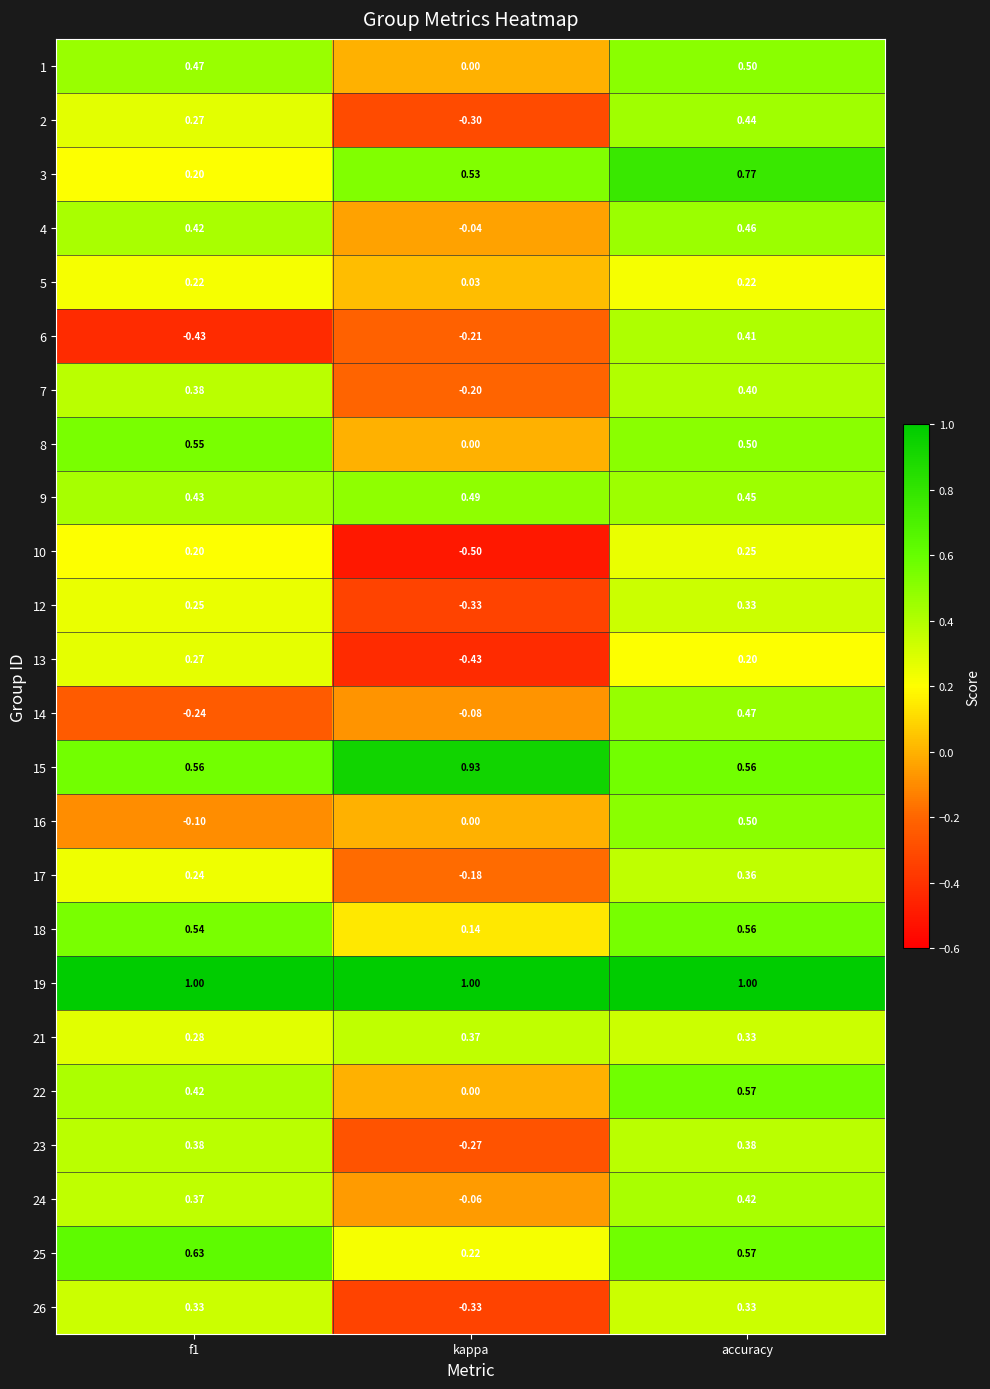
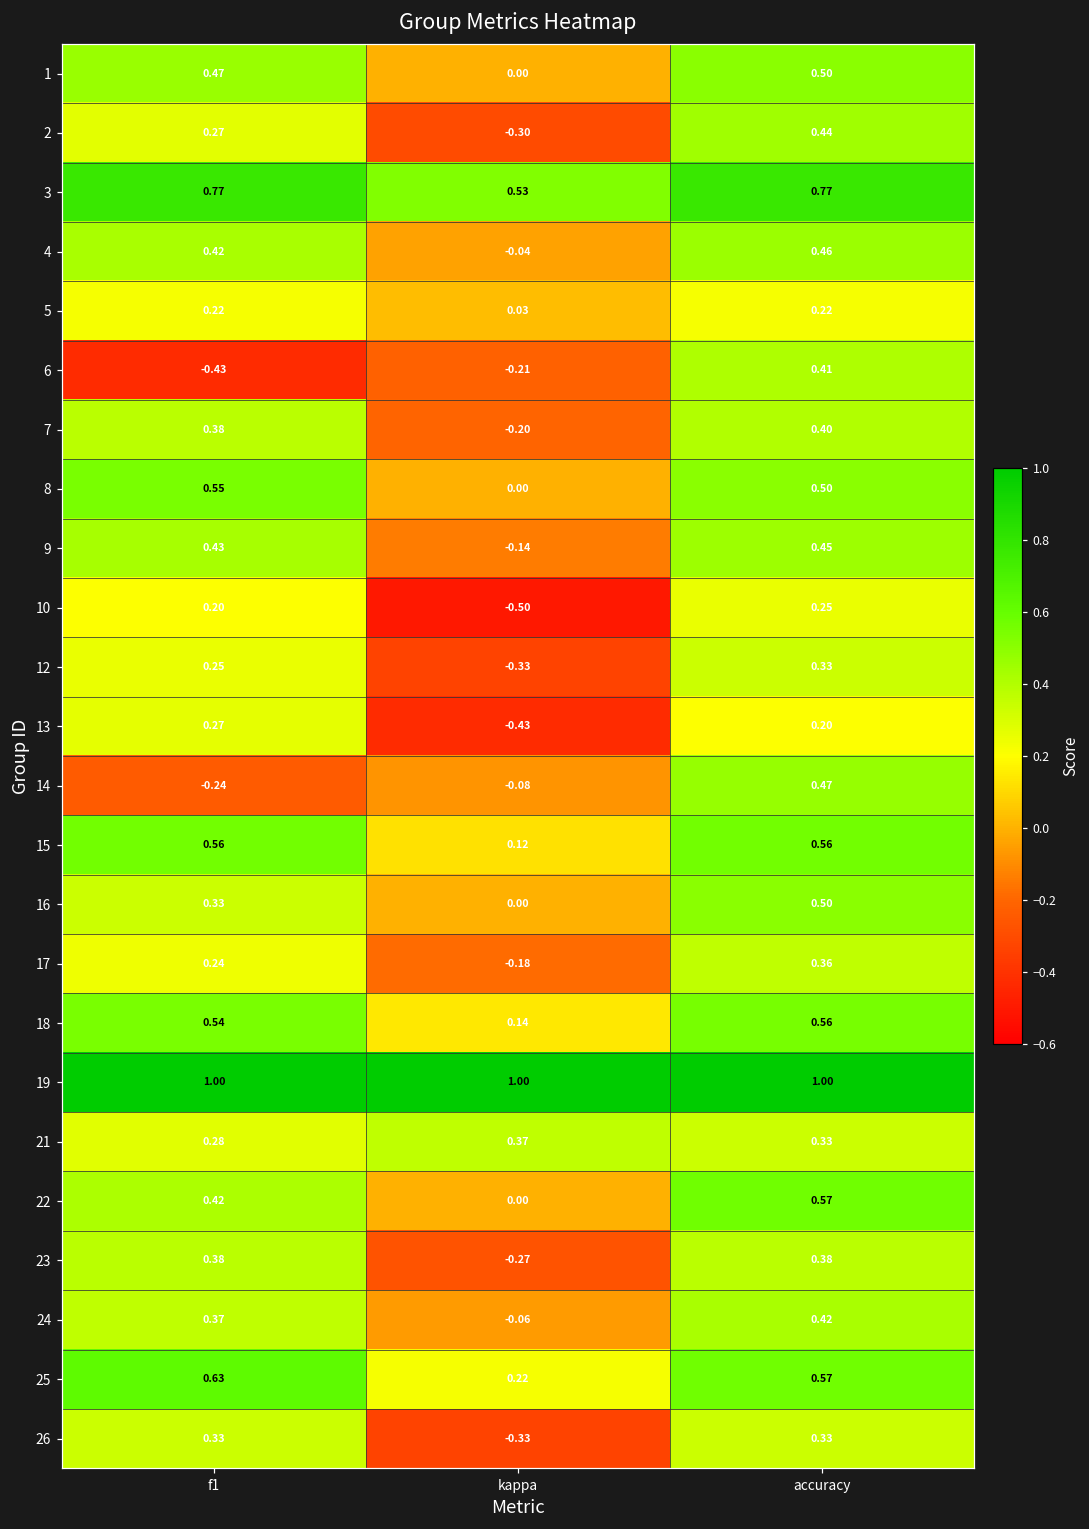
  {
    "1": {
      "f1": 0.47,
      "kappa": 0.00,
      "accuracy": 0.50
    },
    "2": {
      "f1": 0.27,
      "kappa": -0.30,
      "accuracy": 0.44
    },
    "3": {
-     "f1": 0.20,
+     "f1": 0.77,
      "kappa": 0.53,
      "accuracy": 0.77
    },
    "4": {
      "f1": 0.42,
      "kappa": -0.04,
      "accuracy": 0.46
    },
    "5": {
      "f1": 0.22,
      "kappa": 0.03,
      "accuracy": 0.22
    },
    "6": {
      "f1": -0.43,
      "kappa": -0.21,
      "accuracy": 0.41
    },
    "7": {
      "f1": 0.38,
      "kappa": -0.20,
      "accuracy": 0.40
    },
    "8": {
      "f1": 0.55,
      "kappa": 0.00,
      "accuracy": 0.50
    },
    "9": {
      "f1": 0.43,
-     "kappa": 0.49,
+     "kappa": -0.14,
      "accuracy": 0.45
    },
    "10": {
      "f1": 0.20,
      "kappa": -0.50,
      "accuracy": 0.25
    },
    "12": {
      "f1": 0.25,
      "kappa": -0.33,
      "accuracy": 0.33
    },
    "13": {
      "f1": 0.27,
      "kappa": -0.43,
      "accuracy": 0.20
    },
    "14": {
      "f1": -0.24,
      "kappa": -0.08,
      "accuracy": 0.47
    },
    "15": {
      "f1": 0.56,
-     "kappa": 0.93,
+     "kappa": 0.12,
      "accuracy": 0.56
    },
    "16": {
-     "f1": -0.10,
+     "f1": 0.33,
      "kappa": 0.00,
      "accuracy": 0.50
    },
    "17": {
      "f1": 0.24,
      "kappa": -0.18,
      "accuracy": 0.36
    },
    "18": {
      "f1": 0.54,
      "kappa": 0.14,
      "accuracy": 0.56
    },
    "19": {
      "f1": 1.00,
      "kappa": 1.00,
      "accuracy": 1.00
    },
    "21": {
      "f1": 0.28,
      "kappa": 0.37,
      "accuracy": 0.33
    },
    "22": {
      "f1": 0.42,
      "kappa": 0.00,
      "accuracy": 0.57
    },
    "23": {
      "f1": 0.38,
      "kappa": -0.27,
      "accuracy": 0.38
    },
    "24": {
      "f1": 0.37,
      "kappa": -0.06,
      "accuracy": 0.42
    },
    "25": {
      "f1": 0.63,
      "kappa": 0.22,
      "accuracy": 0.57
    },
    "26": {
      "f1": 0.33,
      "kappa": -0.33,
      "accuracy": 0.33
    }
  }
